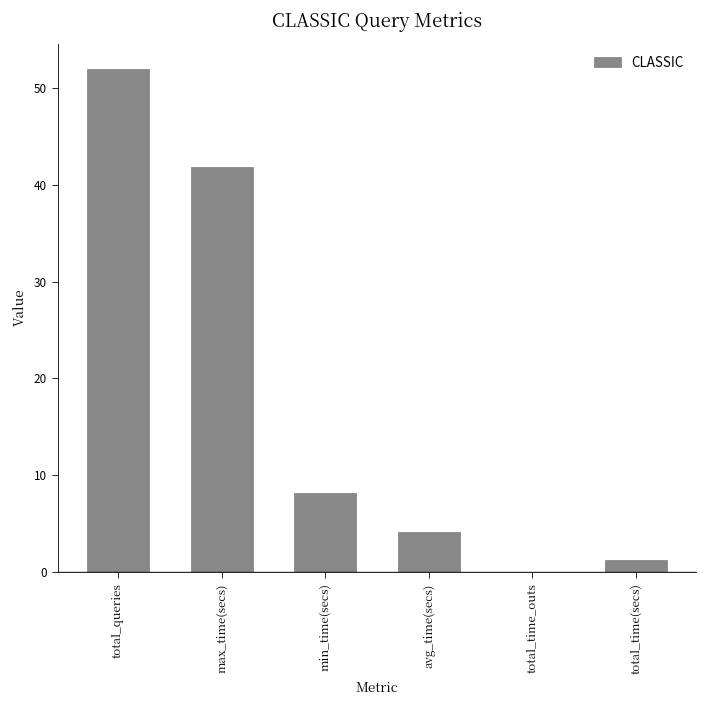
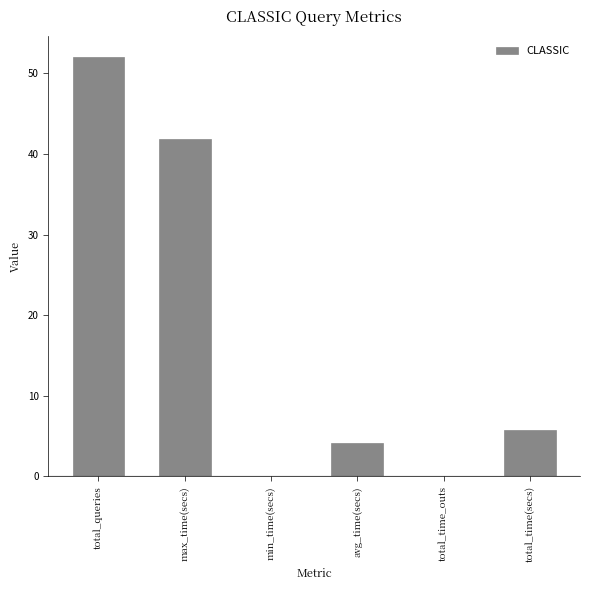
  {
    "total_queries": 52,
    "max_time(secs)": 42,
-   "min_time(secs)": 8,
+   "min_time(secs)": 0,
    "avg_time(secs)": 4,
    "total_time_outs": 0,
-   "total_time(secs)": 1
+   "total_time(secs)": 6
  }
